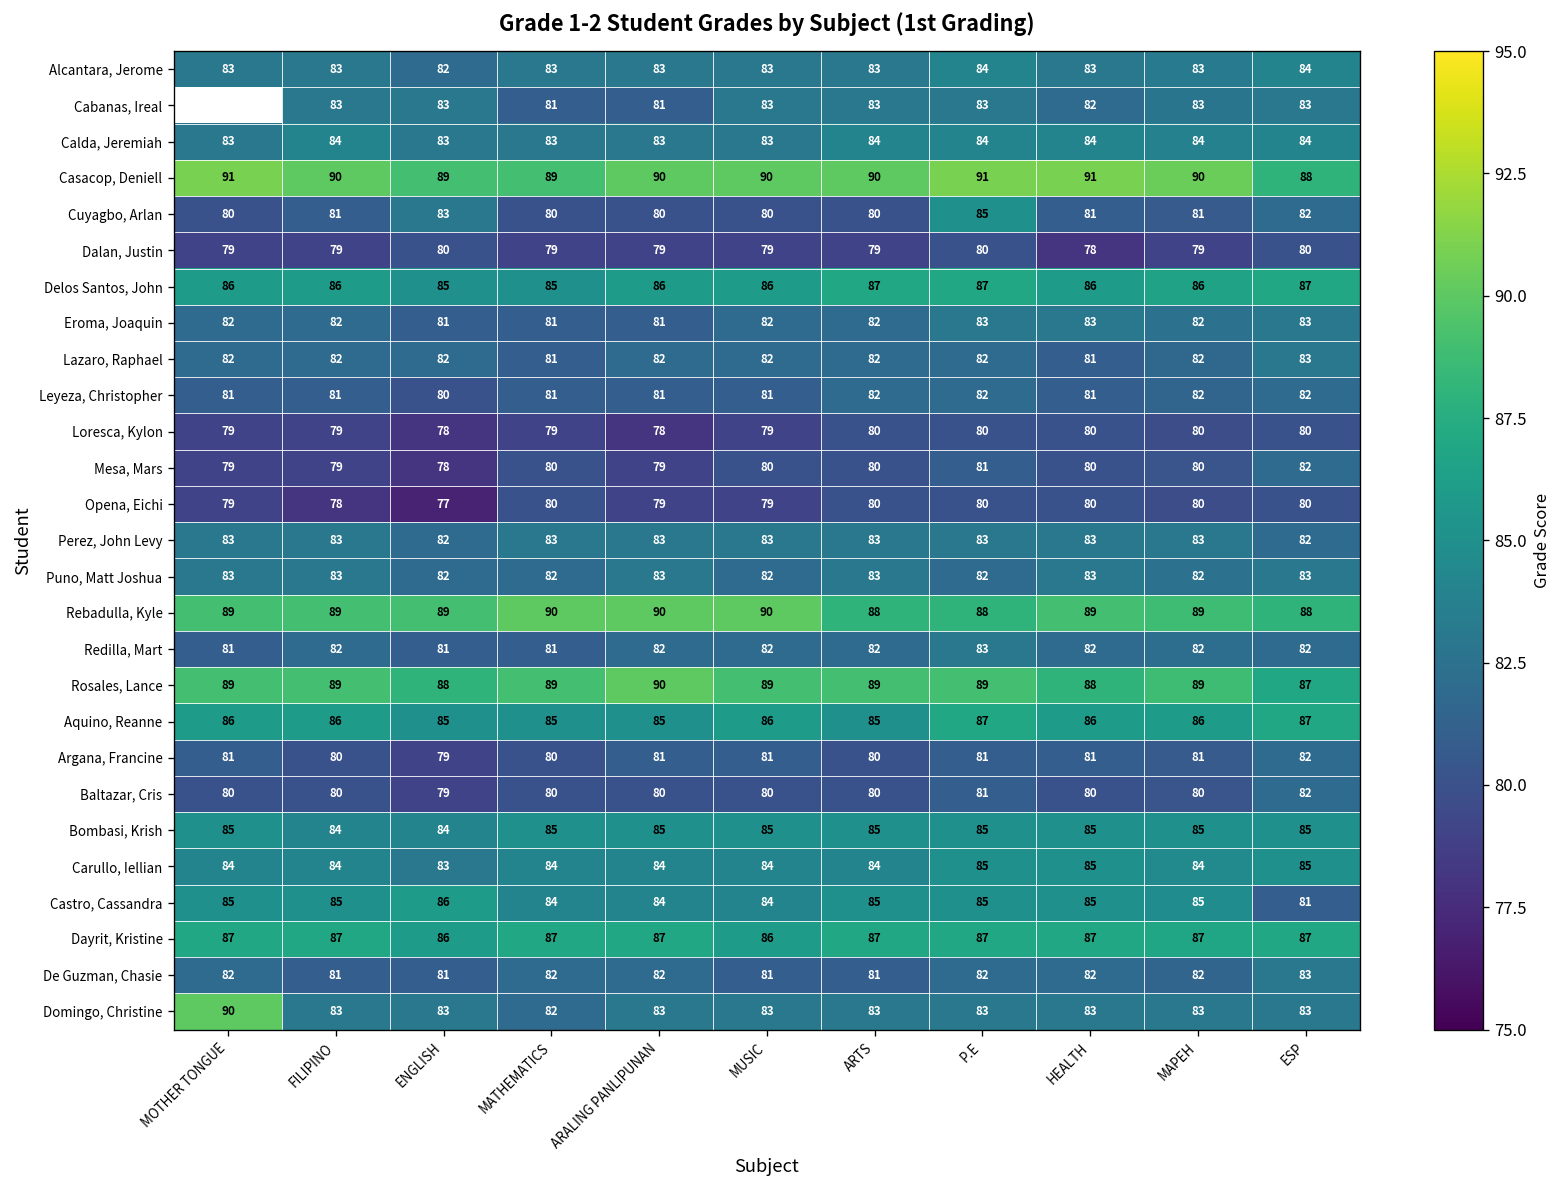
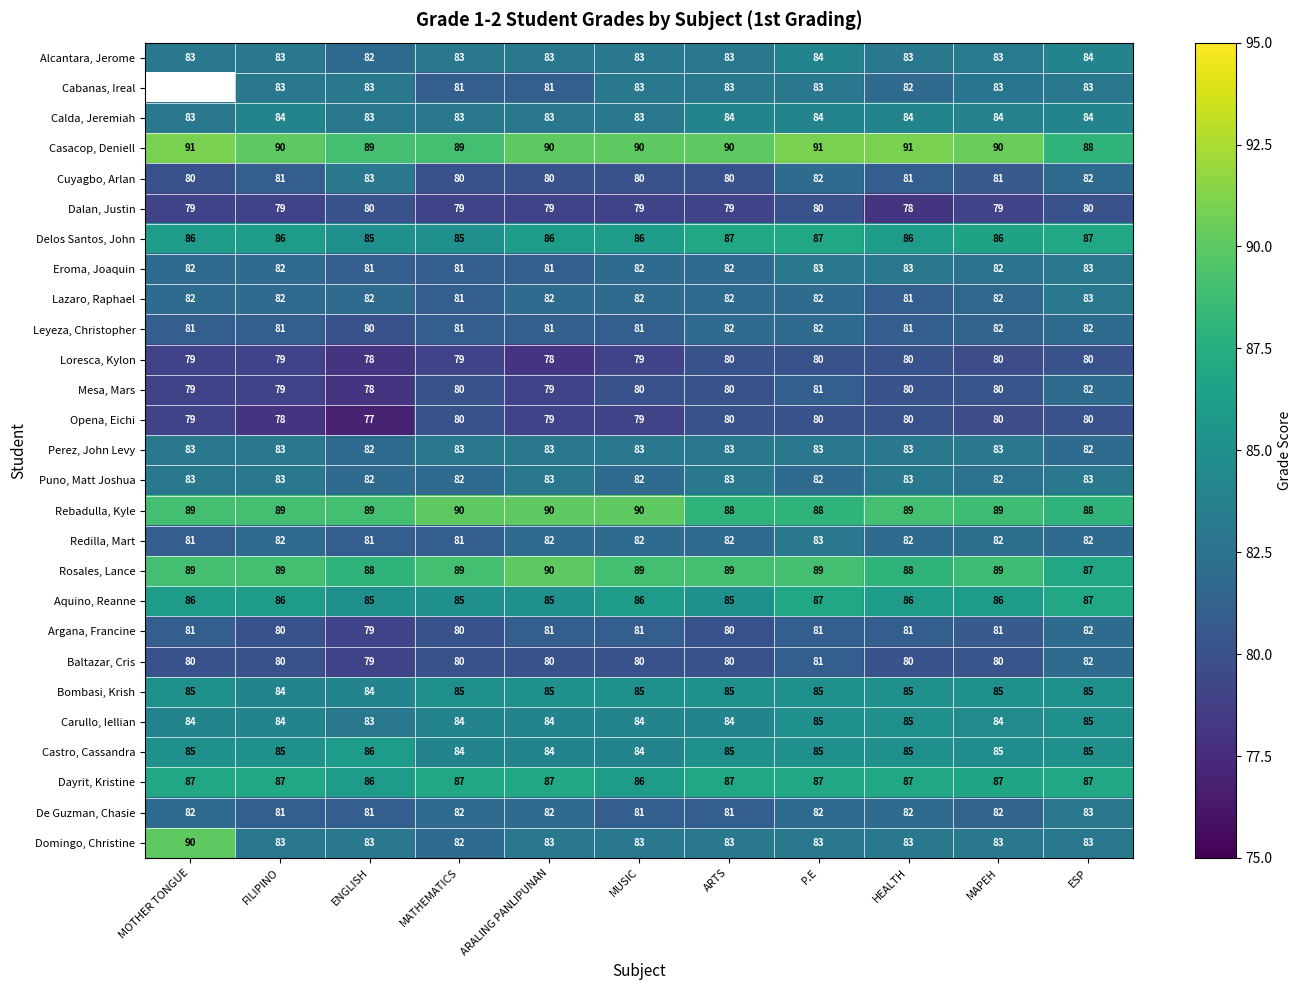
  {
    "Cuyagbo, Arlan": {
      "MOTHER TONGUE": 80,
      "FILIPINO": 81,
      "ENGLISH": 83,
      "MATHEMATICS": 80,
      "ARALING PANLIPUNAN": 80,
      "MUSIC": 80,
      "ARTS": 80,
-     "P.E": 85,
+     "P.E": 82,
      "HEALTH": 81,
      "MAPEH": 81,
      "ESP": 82
    },
    "Castro, Cassandra": {
      "MOTHER TONGUE": 85,
      "FILIPINO": 85,
      "ENGLISH": 86,
      "MATHEMATICS": 84,
      "ARALING PANLIPUNAN": 84,
      "MUSIC": 84,
      "ARTS": 85,
      "P.E": 85,
      "HEALTH": 85,
      "MAPEH": 85,
-     "ESP": 81
+     "ESP": 85
    }
  }
